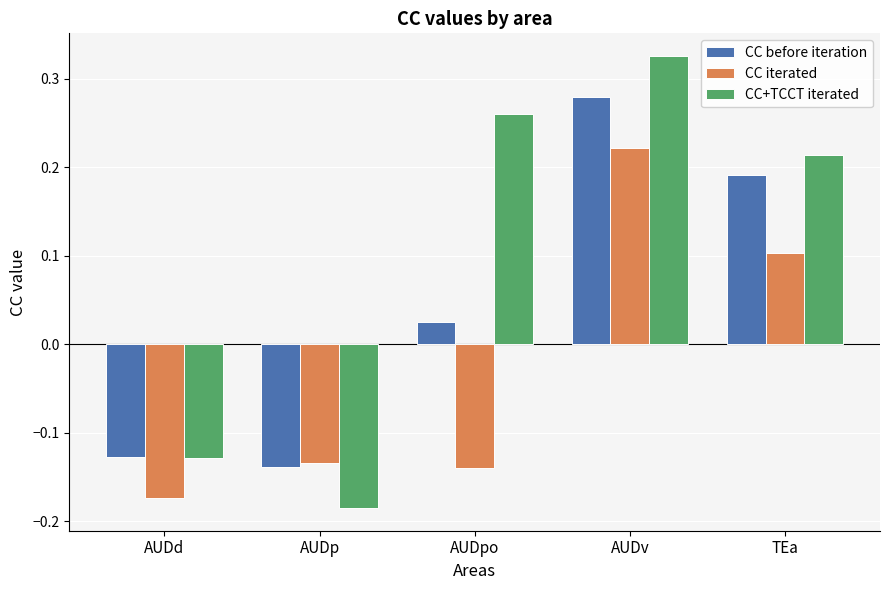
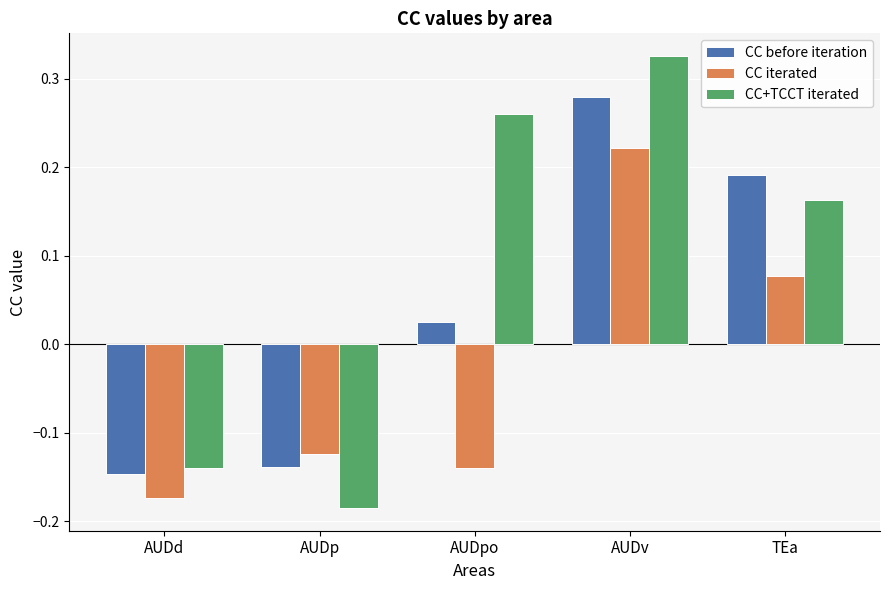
  {
    "CC before iteration": {
-     "AUDd": -0.13,
+     "AUDd": -0.15,
      "AUDp": -0.14,
      "AUDpo": 0.02,
      "AUDv": 0.28,
      "TEa": 0.19
    },
    "CC iterated": {
      "AUDd": -0.17,
-     "AUDp": -0.13,
+     "AUDp": -0.12,
      "AUDpo": -0.14,
      "AUDv": 0.22,
-     "TEa": 0.10
+     "TEa": 0.08
    },
    "CC+TCCT iterated": {
-     "AUDd": -0.13,
+     "AUDd": -0.14,
      "AUDp": -0.19,
      "AUDpo": 0.26,
      "AUDv": 0.33,
-     "TEa": 0.21
+     "TEa": 0.16
    }
  }
